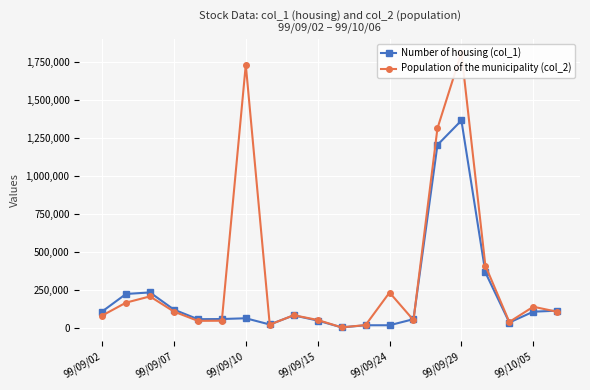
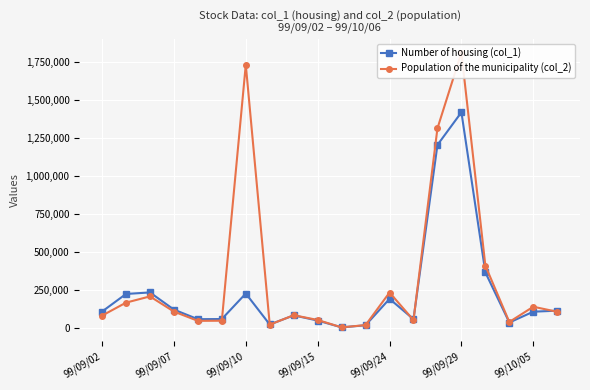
  {
    "Number of housing (col_1)": {
      "99/09/02": "110,000",
-     "99/09/10": "60,000",
-     "99/09/24": "20,000",
-     "99/09/29": "1,360,000",
+     "99/09/10": "220,000",
+     "99/09/24": "190,000",
+     "99/09/29": "1,420,000",
      "99/10/05": "100,000"
    },
    "Population of the municipality (col_2)": {
      "99/09/02": "80,000",
      "99/09/10": "1,730,000",
      "99/09/24": "230,000",
      "99/10/05": "140,000"
    }
  }
